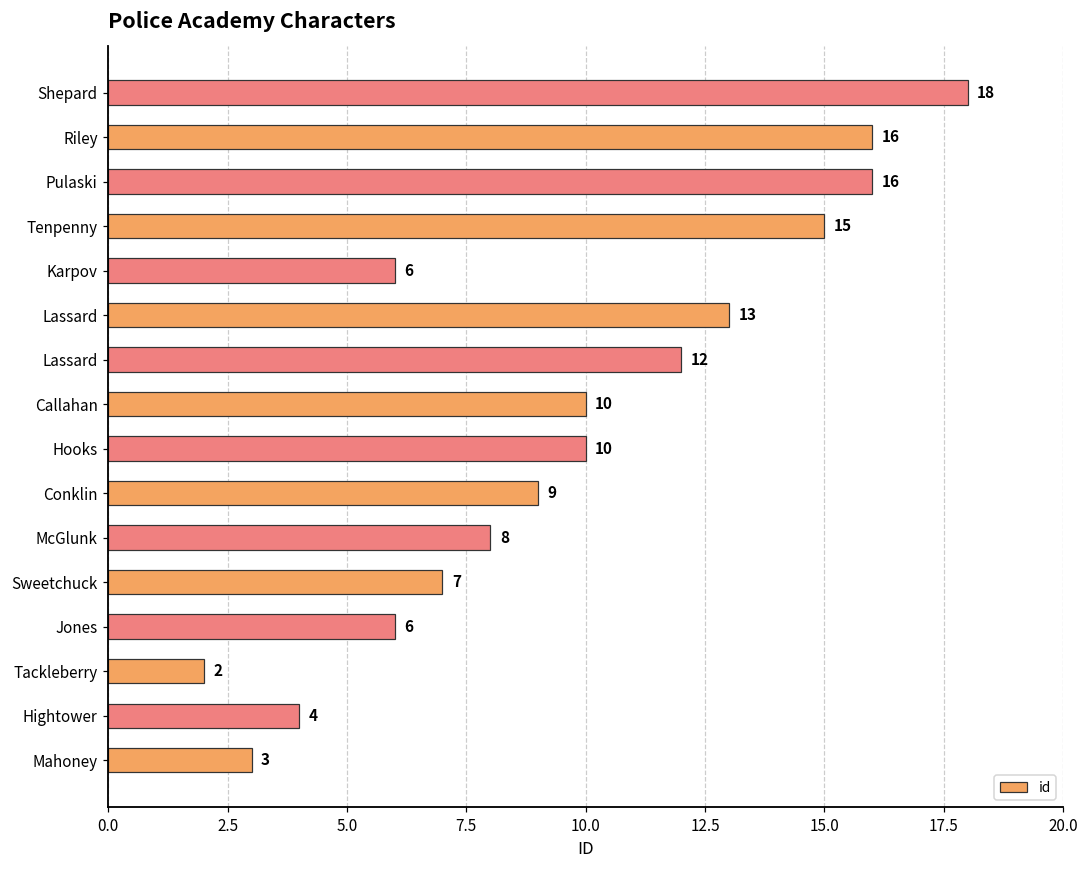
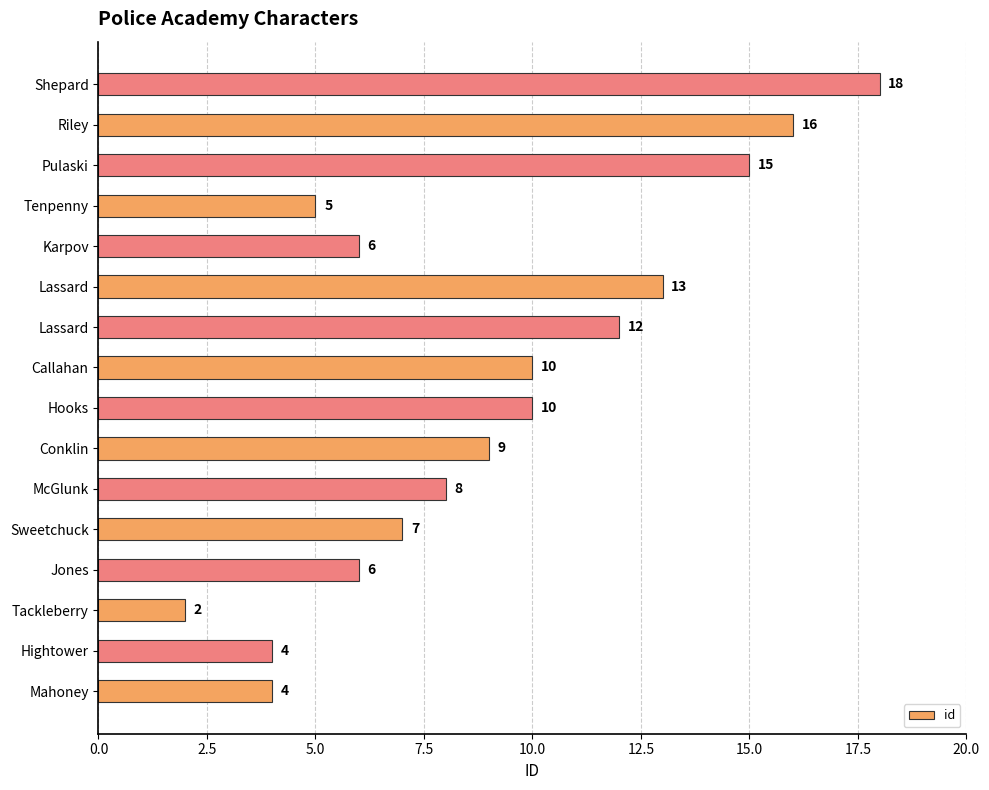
  {
    "Shepard": 18,
    "Riley": 16,
-   "Pulaski": 16,
-   "Tenpenny": 15,
+   "Pulaski": 15,
+   "Tenpenny": 5,
    "Karpov": 6,
    "Callahan": 10,
    "Hooks": 10,
    "Conklin": 9,
    "McGlunk": 8,
    "Sweetchuck": 7,
    "Jones": 6,
    "Tackleberry": 2,
    "Hightower": 4,
-   "Mahoney": 3
+   "Mahoney": 4
  }
